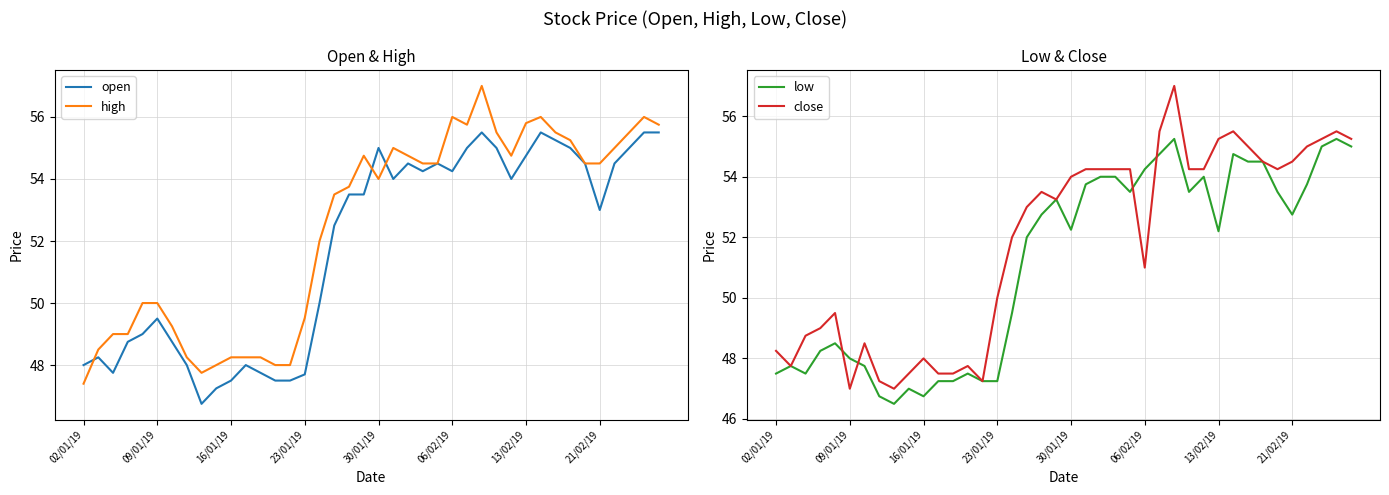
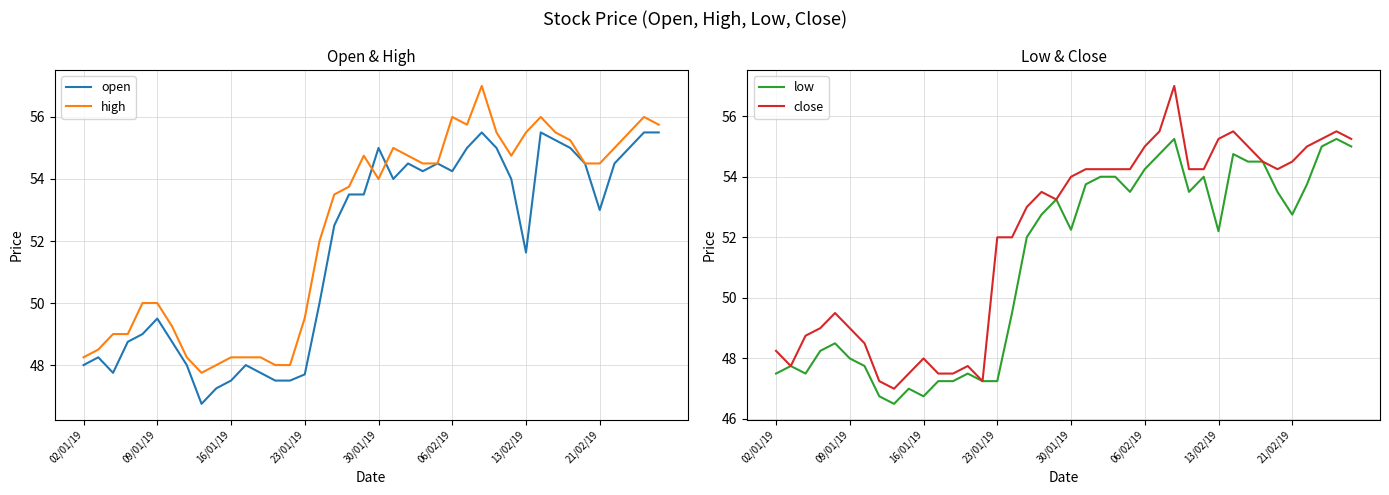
  {
    "Open & High": {
      "open": {
        "02/01/19": 48.0,
        "09/01/19": 49.5,
        "16/01/19": 47.5,
        "23/01/19": 47.7,
        "30/01/19": 55.0,
        "06/02/19": 54.3,
-       "13/02/19": 54.8,
+       "13/02/19": 51.6,
        "21/02/19": 53.0
      },
      "high": {
-       "02/01/19": 47.4,
+       "02/01/19": 48.3,
        "09/01/19": 50.0,
        "16/01/19": 48.3,
        "23/01/19": 49.5,
        "30/01/19": 54.0,
        "06/02/19": 56.0,
-       "13/02/19": 55.8,
+       "13/02/19": 55.5,
        "21/02/19": 54.5
      }
    },
    "Low & Close": {
      "low": {
        "02/01/19": 47.5,
        "09/01/19": 48,
        "16/01/19": 46.8,
        "23/01/19": 47.3,
        "30/01/19": 52.3,
        "06/02/19": 54.3,
        "13/02/19": 52.2,
        "21/02/19": 52.8
      },
      "close": {
        "02/01/19": 48.3,
-       "09/01/19": 47,
+       "09/01/19": 49,
        "16/01/19": 48,
-       "23/01/19": 50,
+       "23/01/19": 52,
        "30/01/19": 54,
-       "06/02/19": 51,
+       "06/02/19": 55,
        "13/02/19": 55.3,
        "21/02/19": 54.5
      }
    }
  }
